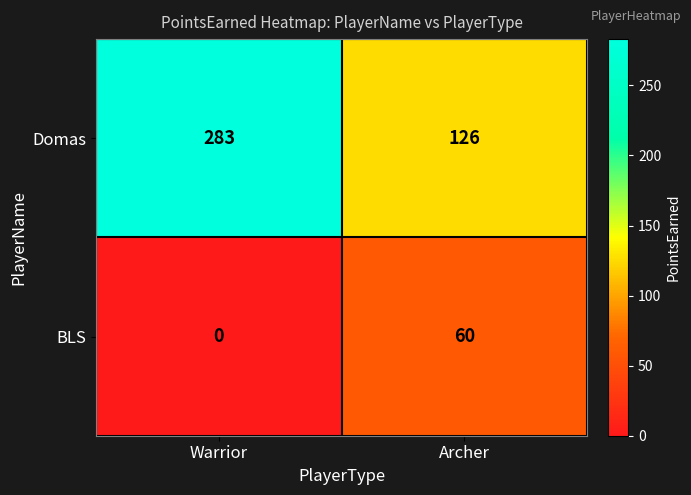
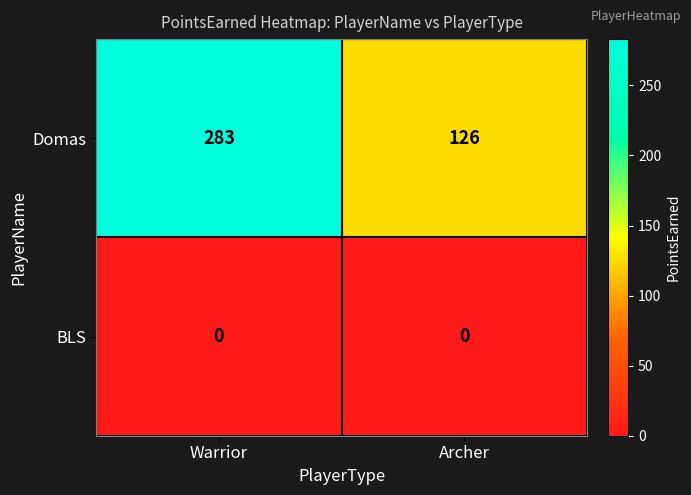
  {
    "Domas": {
      "Warrior": 283,
      "Archer": 126
    },
    "BLS": {
      "Warrior": 0,
-     "Archer": 60
+     "Archer": 0
    }
  }
